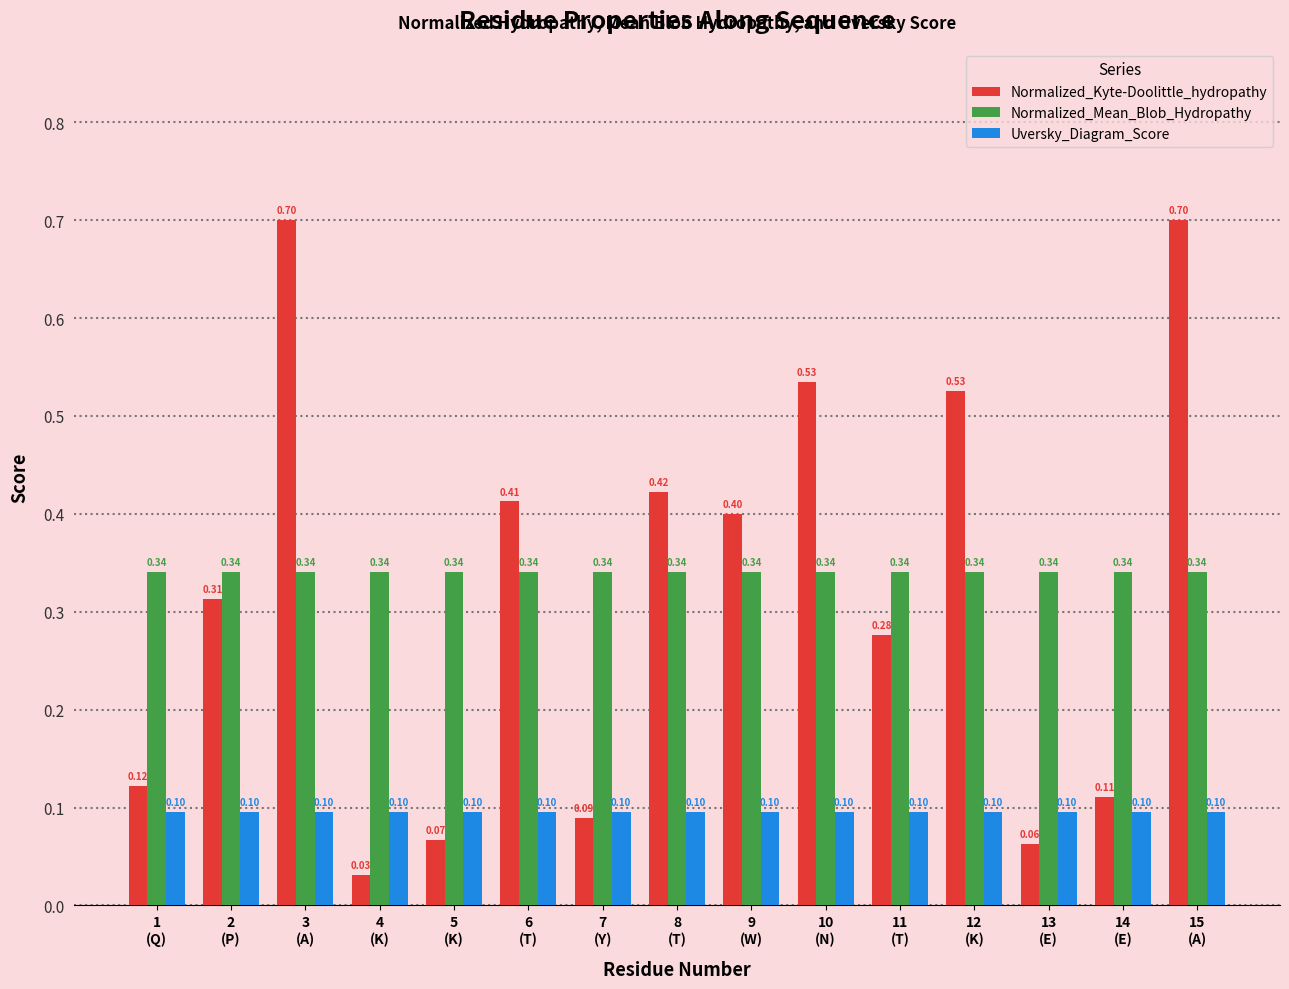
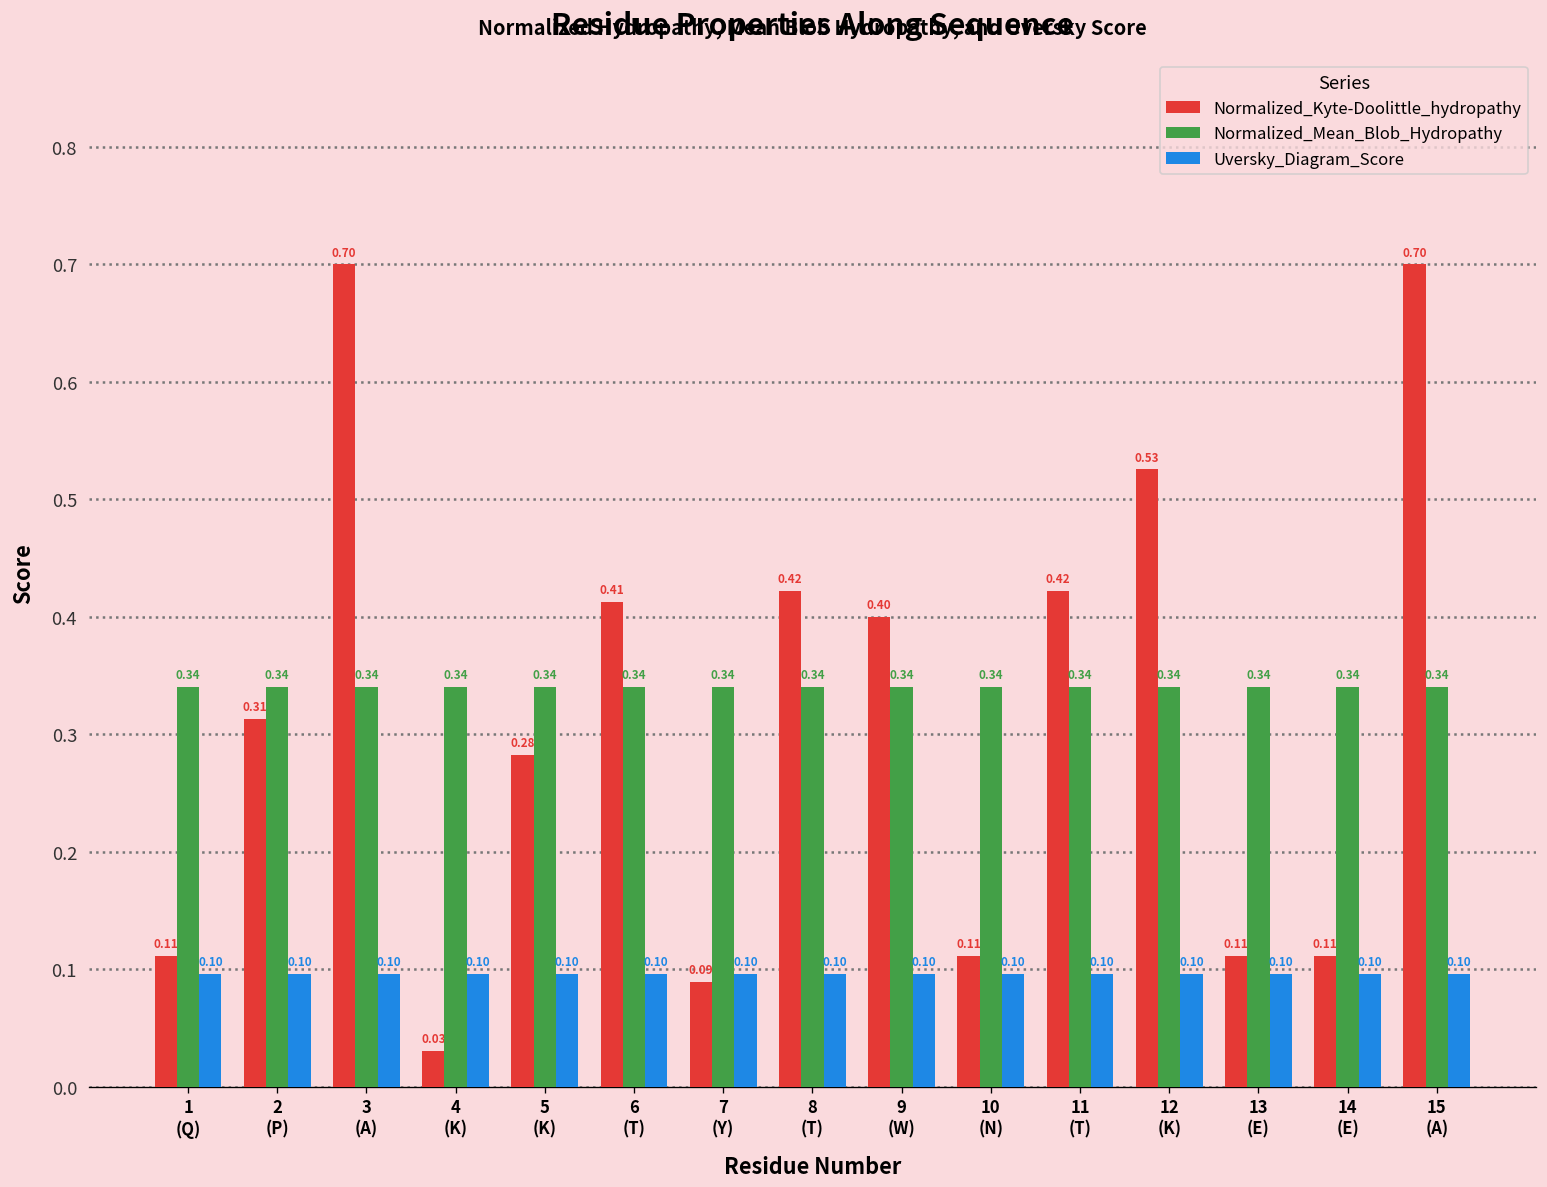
  {
    "Normalized_Kyte-Doolittle_hydropathy": {
-     "1 (Q)": 0.12,
+     "1 (Q)": 0.11,
      "2 (P)": 0.31,
      "3 (A)": 0.70,
      "4 (K)": 0.03,
-     "5 (K)": 0.07,
+     "5 (K)": 0.28,
      "6 (T)": 0.41,
      "7 (Y)": 0.09,
      "8 (T)": 0.42,
      "9 (W)": 0.40,
-     "10 (N)": 0.53,
-     "11 (T)": 0.28,
+     "10 (N)": 0.11,
+     "11 (T)": 0.42,
      "12 (K)": 0.53,
-     "13 (E)": 0.06,
+     "13 (E)": 0.11,
      "14 (E)": 0.11,
      "15 (A)": 0.70
    },
    "Normalized_Mean_Blob_Hydropathy": {
      "1 (Q)": 0.34,
      "2 (P)": 0.34,
      "3 (A)": 0.34,
      "4 (K)": 0.34,
      "5 (K)": 0.34,
      "6 (T)": 0.34,
      "7 (Y)": 0.34,
      "8 (T)": 0.34,
      "9 (W)": 0.34,
      "10 (N)": 0.34,
      "11 (T)": 0.34,
      "12 (K)": 0.34,
      "13 (E)": 0.34,
      "14 (E)": 0.34,
      "15 (A)": 0.34
    },
    "Uversky_Diagram_Score": {
      "1 (Q)": 0.10,
      "2 (P)": 0.10,
      "3 (A)": 0.10,
      "4 (K)": 0.10,
      "5 (K)": 0.10,
      "6 (T)": 0.10,
      "7 (Y)": 0.10,
      "8 (T)": 0.10,
      "9 (W)": 0.10,
      "10 (N)": 0.10,
      "11 (T)": 0.10,
      "12 (K)": 0.10,
      "13 (E)": 0.10,
      "14 (E)": 0.10,
      "15 (A)": 0.10
    }
  }
